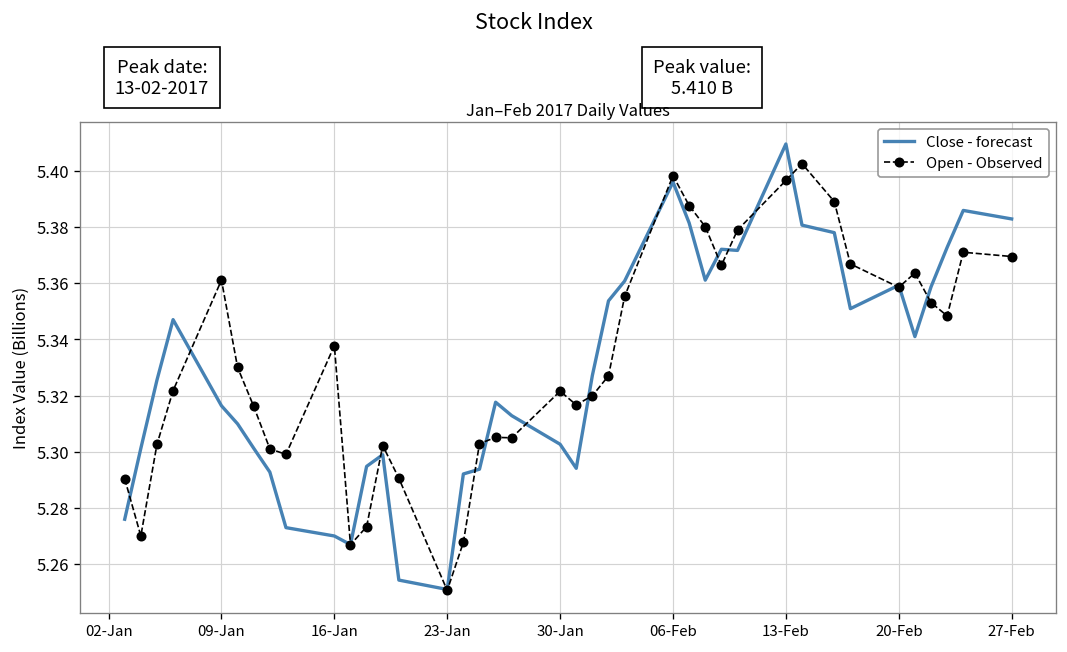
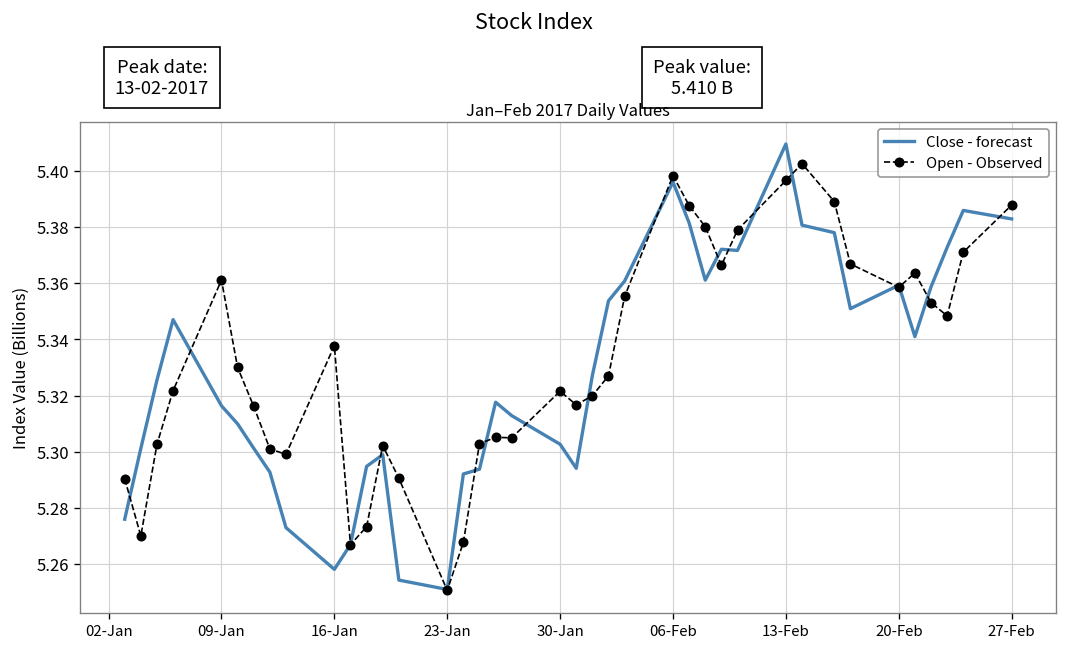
  {
    "Close - forecast": {
      "09-Jan": 5.316,
-     "16-Jan": 5.270,
+     "16-Jan": 5.258,
      "30-Jan": 5.303,
      "06-Feb": 5.396,
      "13-Feb": 5.410,
      "27-Feb": 5.383
    },
    "Open - Observed": {
      "09-Jan": 5.361,
      "16-Jan": 5.338,
      "30-Jan": 5.322,
      "06-Feb": 5.398,
      "13-Feb": 5.397,
-     "27-Feb": 5.369
+     "27-Feb": 5.388
    }
  }
